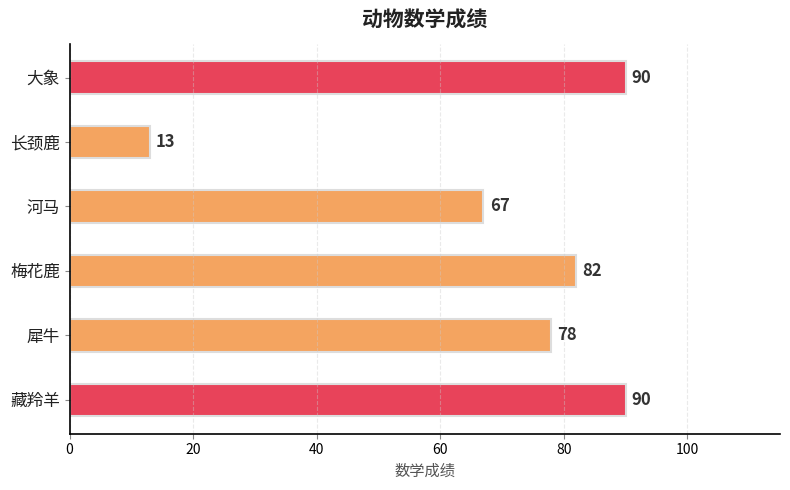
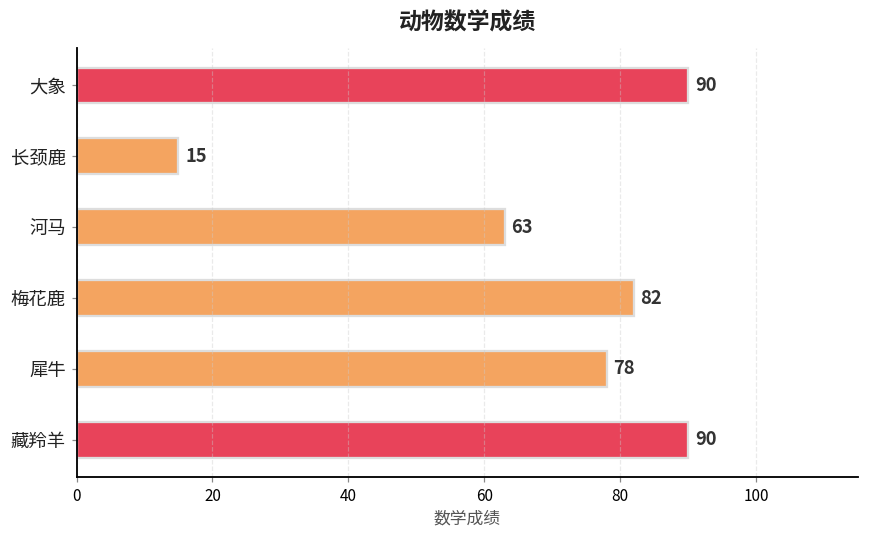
  {
    "大象": 90,
-   "长颈鹿": 13,
-   "河马": 67,
+   "长颈鹿": 15,
+   "河马": 63,
    "梅花鹿": 82,
    "犀牛": 78,
    "藏羚羊": 90
  }
